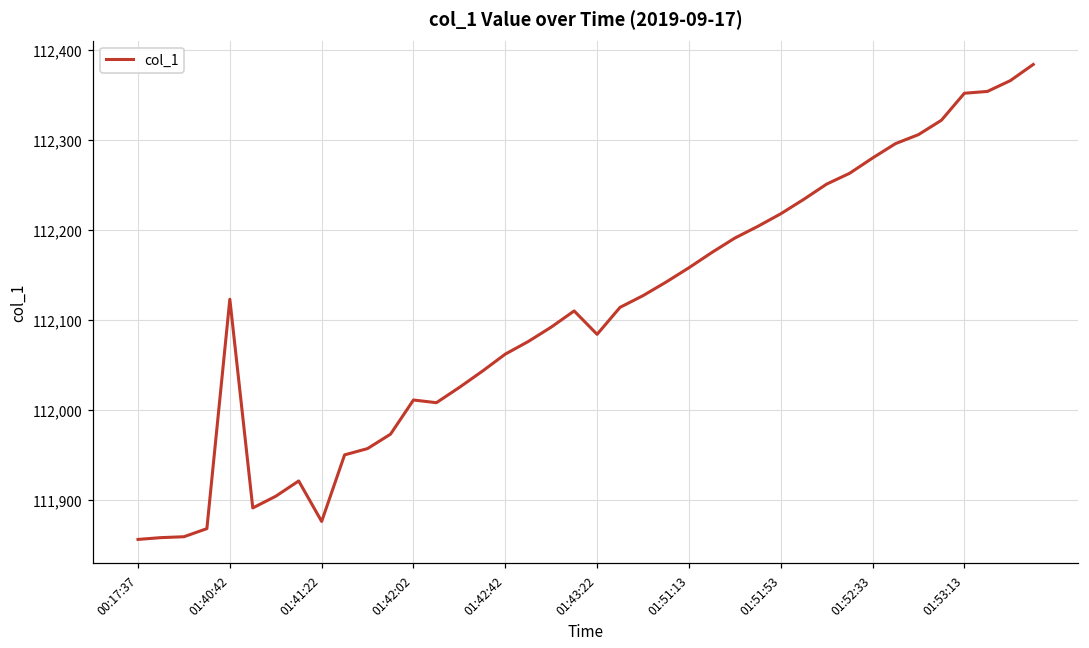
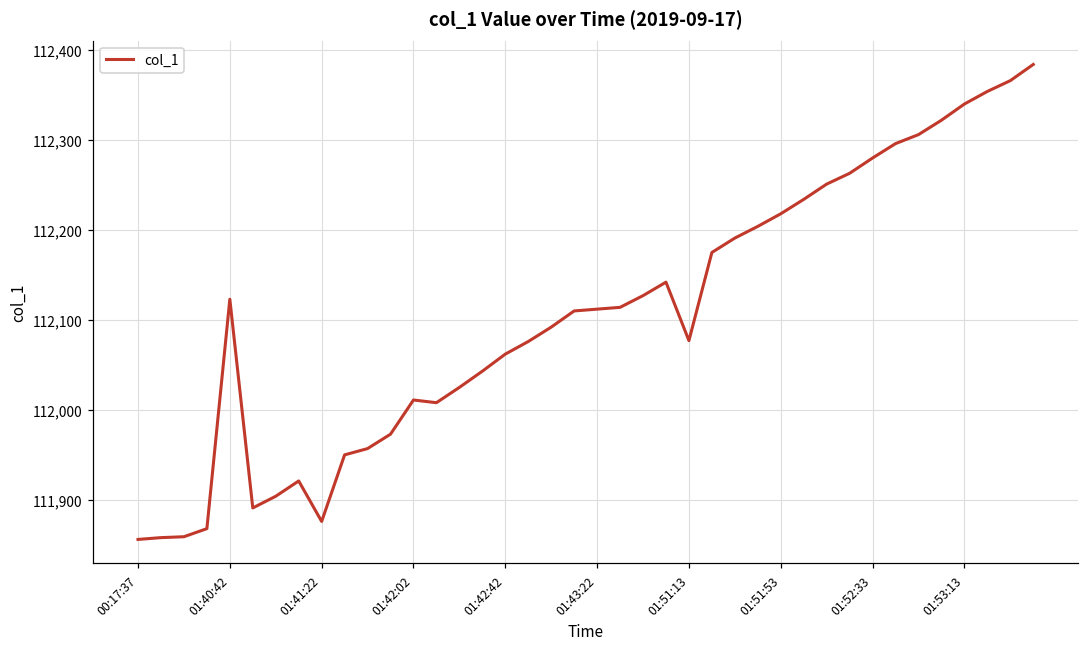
  {
    "00:17:37": "111,860",
    "01:40:42": "112,120",
    "01:41:22": "111,880",
    "01:42:02": "112,010",
    "01:42:42": "112,060",
-   "01:43:22": "112,080",
-   "01:51:13": "112,160",
+   "01:43:22": "112,110",
+   "01:51:13": "112,080",
    "01:51:53": "112,220",
    "01:52:33": "112,280",
-   "01:53:13": "112,350"
+   "01:53:13": "112,340"
  }
